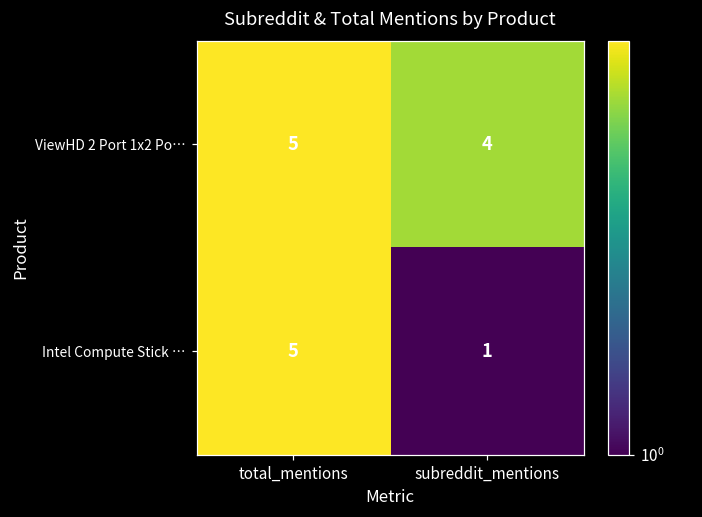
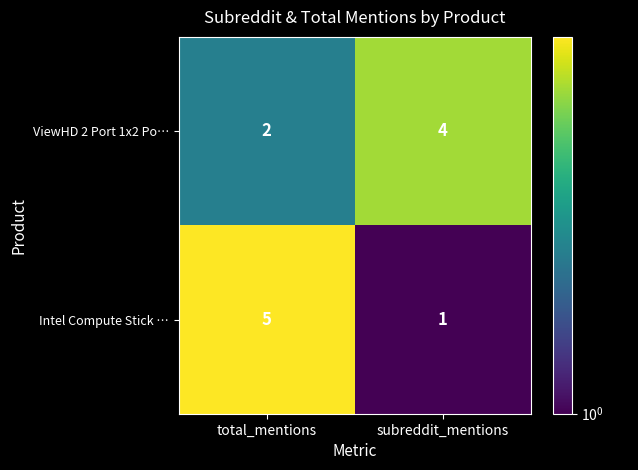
  {
    "ViewHD 2 Port 1x2 Po…": {
-     "total_mentions": 5,
+     "total_mentions": 2,
      "subreddit_mentions": 4
    },
    "Intel Compute Stick …": {
      "total_mentions": 5,
      "subreddit_mentions": 1
    }
  }
